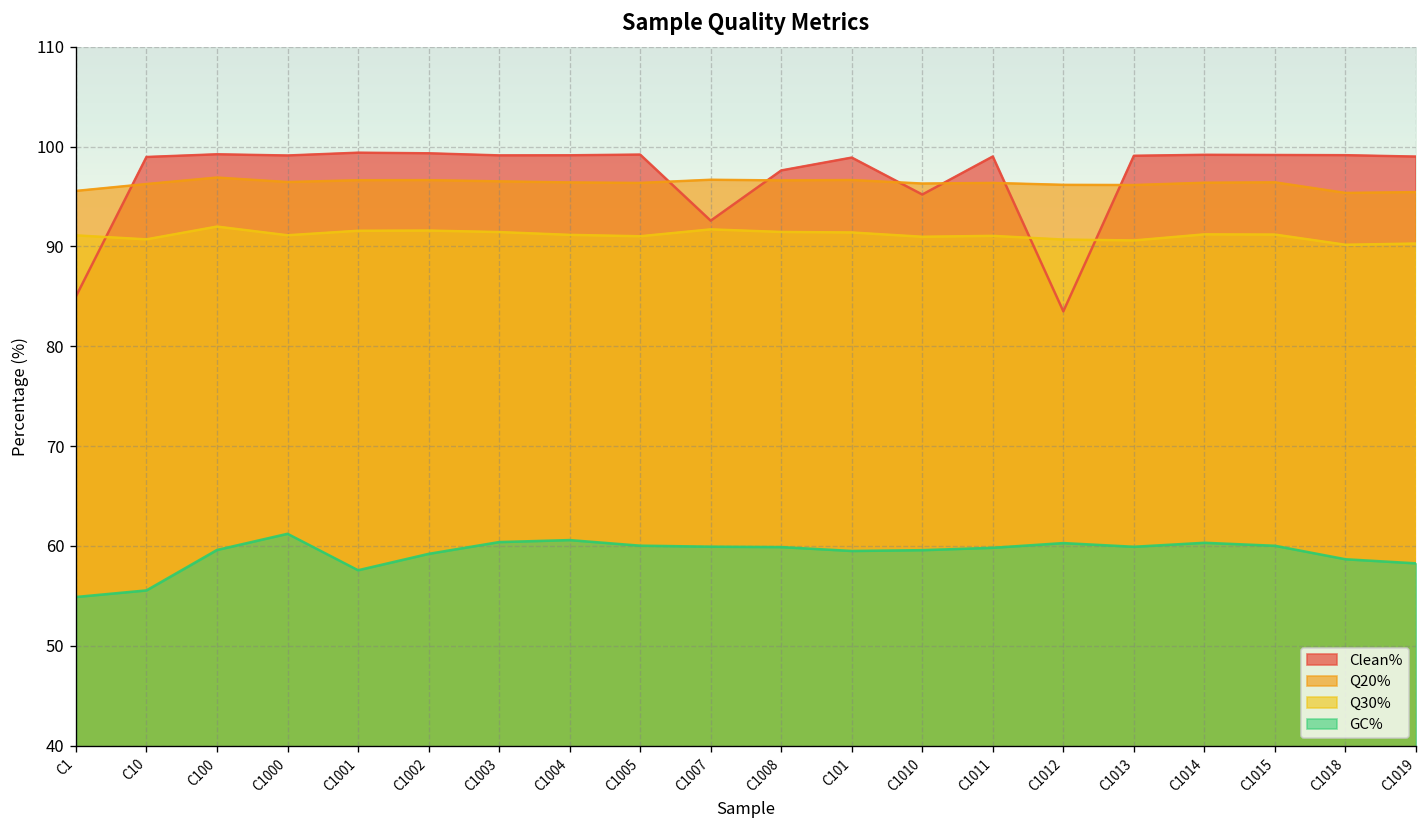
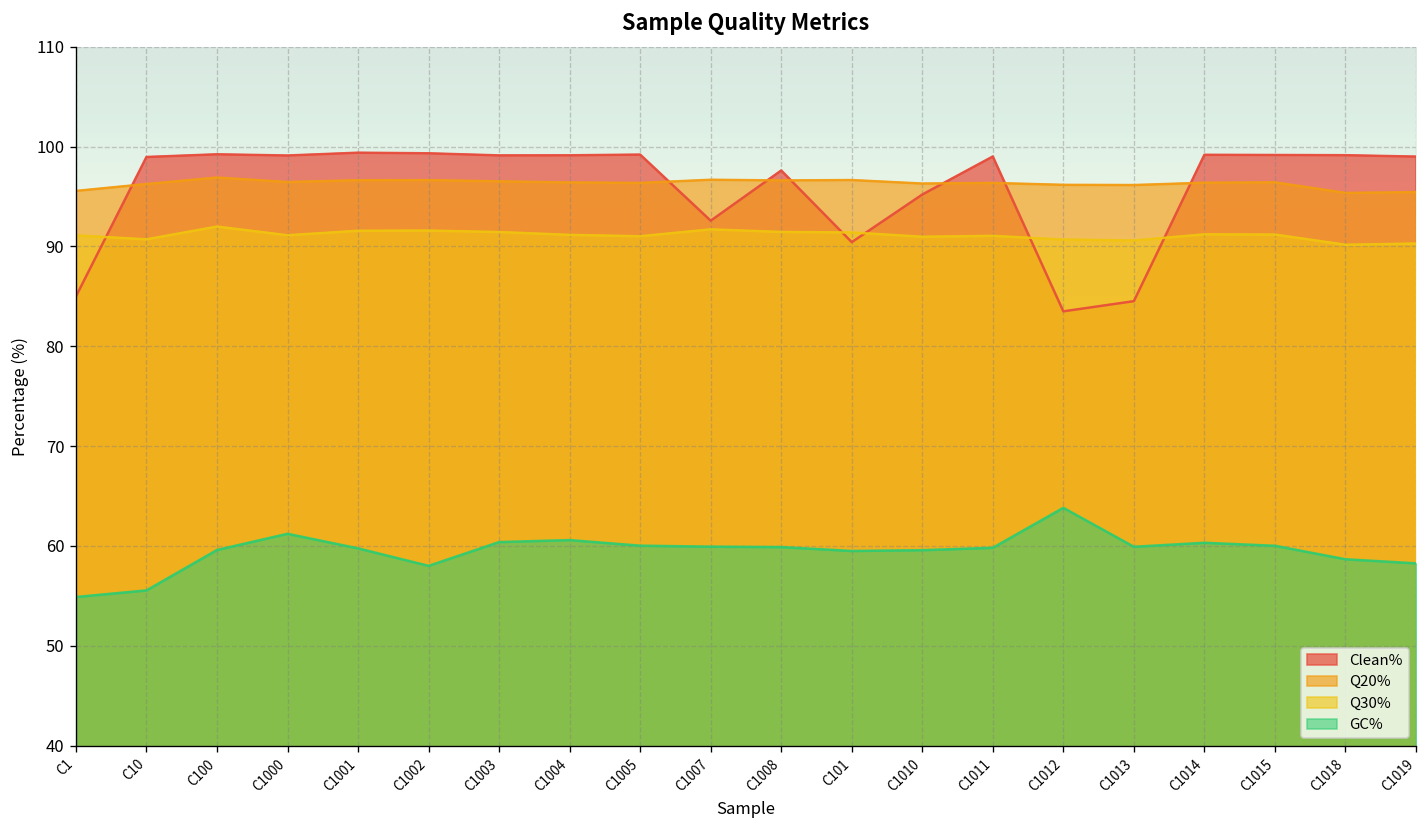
  {
    "Clean%": {
      "C1": 85,
      "C10": 99,
      "C100": 99,
      "C1000": 99,
      "C1001": 99,
      "C1002": 99,
      "C1003": 99,
      "C1004": 99,
      "C1005": 99,
      "C1007": 93,
      "C1008": 98,
-     "C101": 99,
+     "C101": 90,
      "C1010": 95,
      "C1011": 99,
      "C1012": 83,
-     "C1013": 99,
+     "C1013": 85,
      "C1014": 99,
      "C1015": 99,
      "C1018": 99,
      "C1019": 99
    },
    "GC%": {
      "C1": 55,
      "C10": 56,
      "C100": 60,
      "C1000": 61,
-     "C1001": 58,
-     "C1002": 59,
+     "C1001": 60,
+     "C1002": 58,
      "C1003": 60,
      "C1004": 61,
      "C1005": 60,
      "C1007": 60,
      "C1008": 60,
      "C101": 59,
      "C1010": 60,
      "C1011": 60,
-     "C1012": 60,
+     "C1012": 64,
      "C1013": 60,
      "C1014": 60,
      "C1015": 60,
      "C1018": 59,
      "C1019": 58
    }
  }
